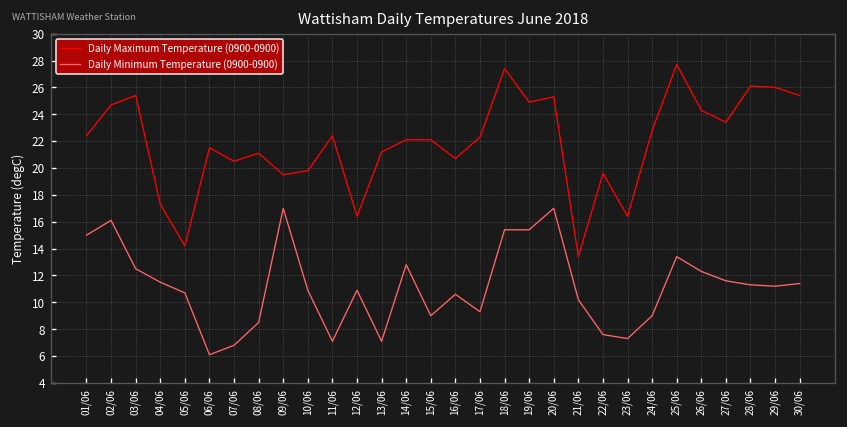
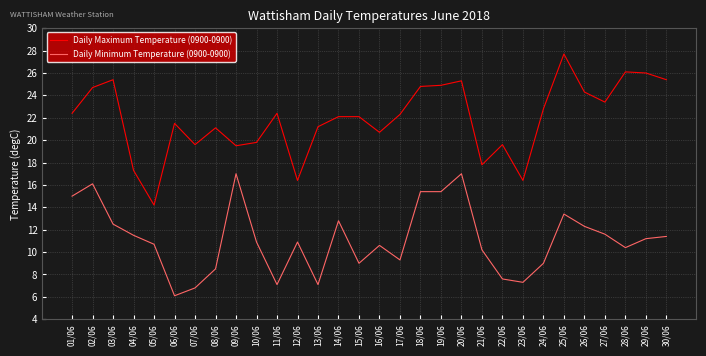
  {
    "Daily Maximum Temperature (0900-0900)": {
      "01/06": 22.4,
      "02/06": 24.7,
      "03/06": 25.4,
      "04/06": 17.3,
      "05/06": 14.2,
      "06/06": 21.5,
-     "07/06": 20.5,
+     "07/06": 19.6,
      "08/06": 21.1,
      "09/06": 19.5,
      "10/06": 19.8,
      "11/06": 22.4,
      "12/06": 16.4,
      "13/06": 21.2,
      "14/06": 22.1,
      "15/06": 22.1,
      "16/06": 20.7,
      "17/06": 22.3,
-     "18/06": 27.4,
+     "18/06": 24.8,
      "19/06": 24.9,
      "20/06": 25.3,
-     "21/06": 13.4,
+     "21/06": 17.8,
      "22/06": 19.6,
      "23/06": 16.4,
      "24/06": 22.8,
      "25/06": 27.7,
      "26/06": 24.3,
      "27/06": 23.4,
      "28/06": 26.1,
      "29/06": 26.0,
      "30/06": 25.4
    },
    "Daily Minimum Temperature (0900-0900)": {
      "01/06": 15.0,
      "02/06": 16.1,
      "03/06": 12.5,
      "04/06": 11.5,
      "05/06": 10.7,
      "06/06": 6.1,
      "07/06": 6.8,
      "08/06": 8.5,
      "09/06": 17.0,
      "10/06": 10.9,
      "11/06": 7.1,
      "12/06": 10.9,
      "13/06": 7.1,
      "14/06": 12.8,
      "15/06": 9.0,
      "16/06": 10.6,
      "17/06": 9.3,
      "18/06": 15.4,
      "19/06": 15.4,
      "20/06": 17.0,
      "21/06": 10.2,
      "22/06": 7.6,
      "23/06": 7.3,
      "24/06": 9.0,
      "25/06": 13.4,
      "26/06": 12.3,
      "27/06": 11.6,
-     "28/06": 11.3,
+     "28/06": 10.4,
      "29/06": 11.2,
      "30/06": 11.4
    }
  }
